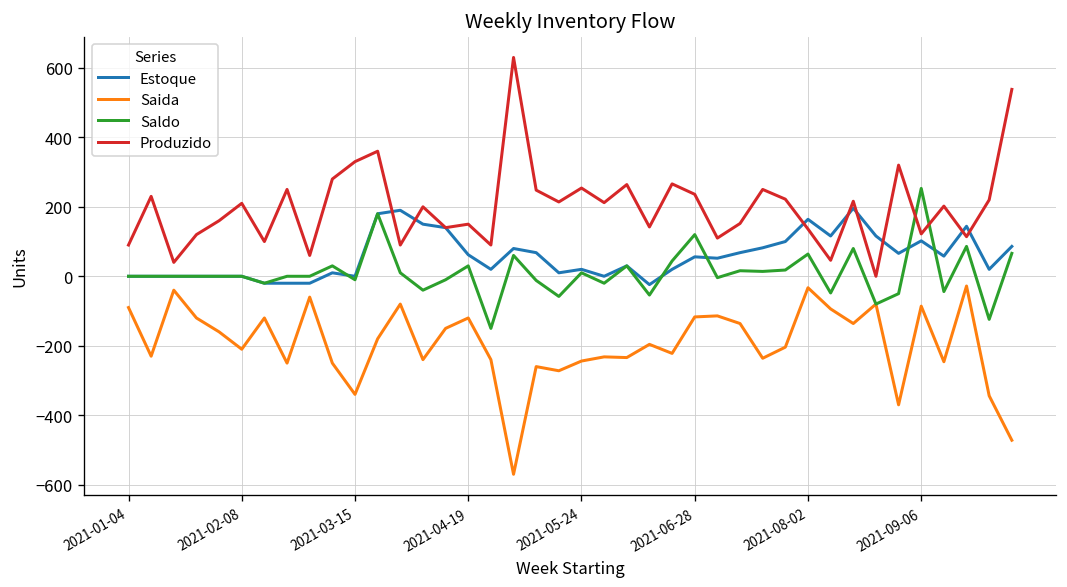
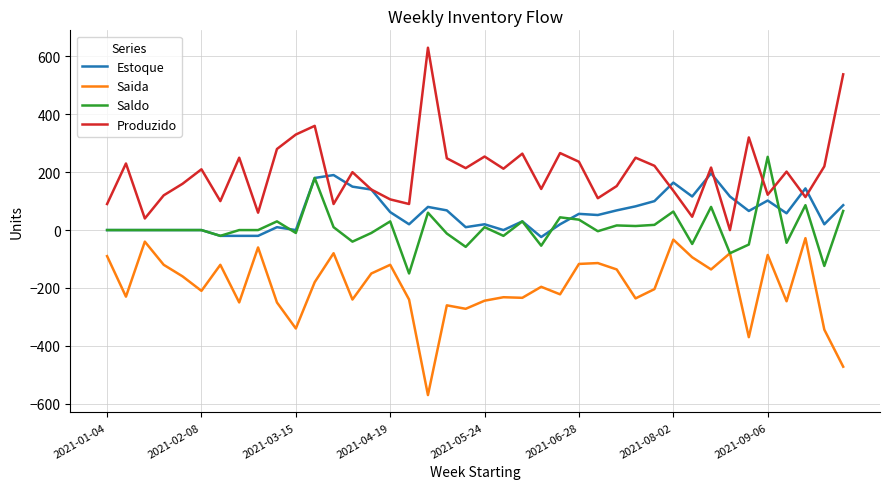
  {
    "Estoque": {
      "2021-03-15": 0,
      "2021-04-19": 60,
      "2021-05-24": 20,
      "2021-06-28": 60,
      "2021-08-02": 160,
      "2021-09-06": 100
    },
    "Saida": {
      "2021-01-04": -90,
      "2021-02-08": -210,
      "2021-03-15": -340,
      "2021-04-19": -120,
      "2021-05-24": -240,
      "2021-06-28": -120,
      "2021-08-02": -30,
      "2021-09-06": -90
    },
    "Saldo": {
      "2021-03-15": -10,
      "2021-04-19": 30,
      "2021-05-24": 10,
-     "2021-06-28": 120,
+     "2021-06-28": 40,
      "2021-08-02": 60,
      "2021-09-06": 250
    },
    "Produzido": {
      "2021-01-04": 90,
      "2021-02-08": 210,
      "2021-03-15": 330,
-     "2021-04-19": 150,
+     "2021-04-19": 110,
      "2021-05-24": 250,
      "2021-06-28": 240,
      "2021-08-02": 140,
      "2021-09-06": 120
    }
  }
